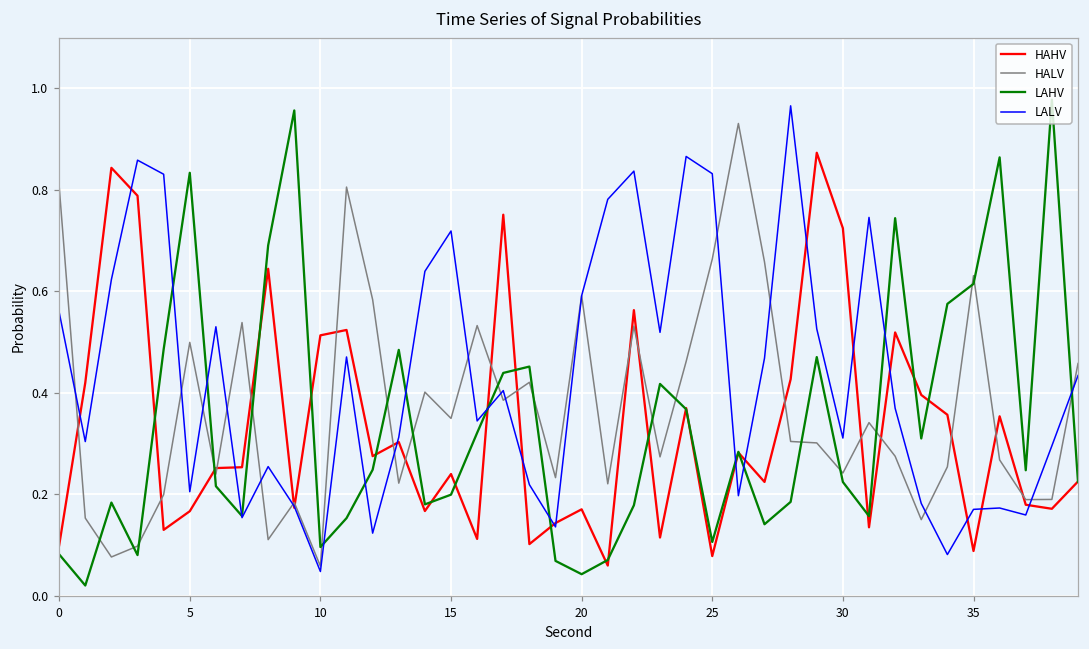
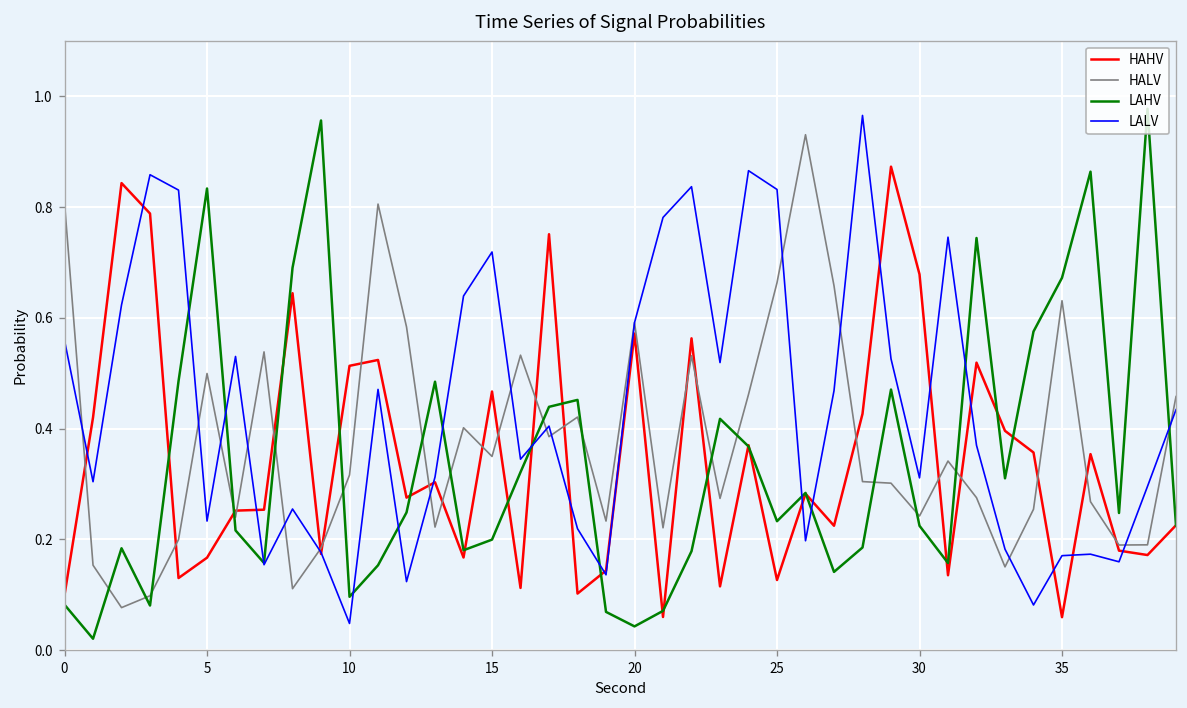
  {
    "HAHV": {
      "0": 0.10,
      "5": 0.17,
      "10": 0.51,
-     "15": 0.24,
-     "20": 0.17,
-     "25": 0.08,
-     "30": 0.72,
-     "35": 0.09
+     "15": 0.47,
+     "20": 0.57,
+     "25": 0.13,
+     "30": 0.68,
+     "35": 0.06
    },
    "HALV": {
      "0": 0.81,
      "5": 0.50,
-     "10": 0.06,
+     "10": 0.32,
      "15": 0.35,
      "25": 0.66,
      "30": 0.24,
      "35": 0.63
    },
    "LAHV": {
      "0": 0.08,
      "5": 0.83,
      "10": 0.10,
      "15": 0.20,
      "20": 0.04,
-     "25": 0.11,
+     "25": 0.23,
      "30": 0.22,
-     "35": 0.61
+     "35": 0.67
    },
    "LALV": {
      "0": 0.56,
-     "5": 0.21,
+     "5": 0.23,
      "10": 0.05,
      "15": 0.72,
      "25": 0.83,
      "30": 0.31,
      "35": 0.17
    }
  }
